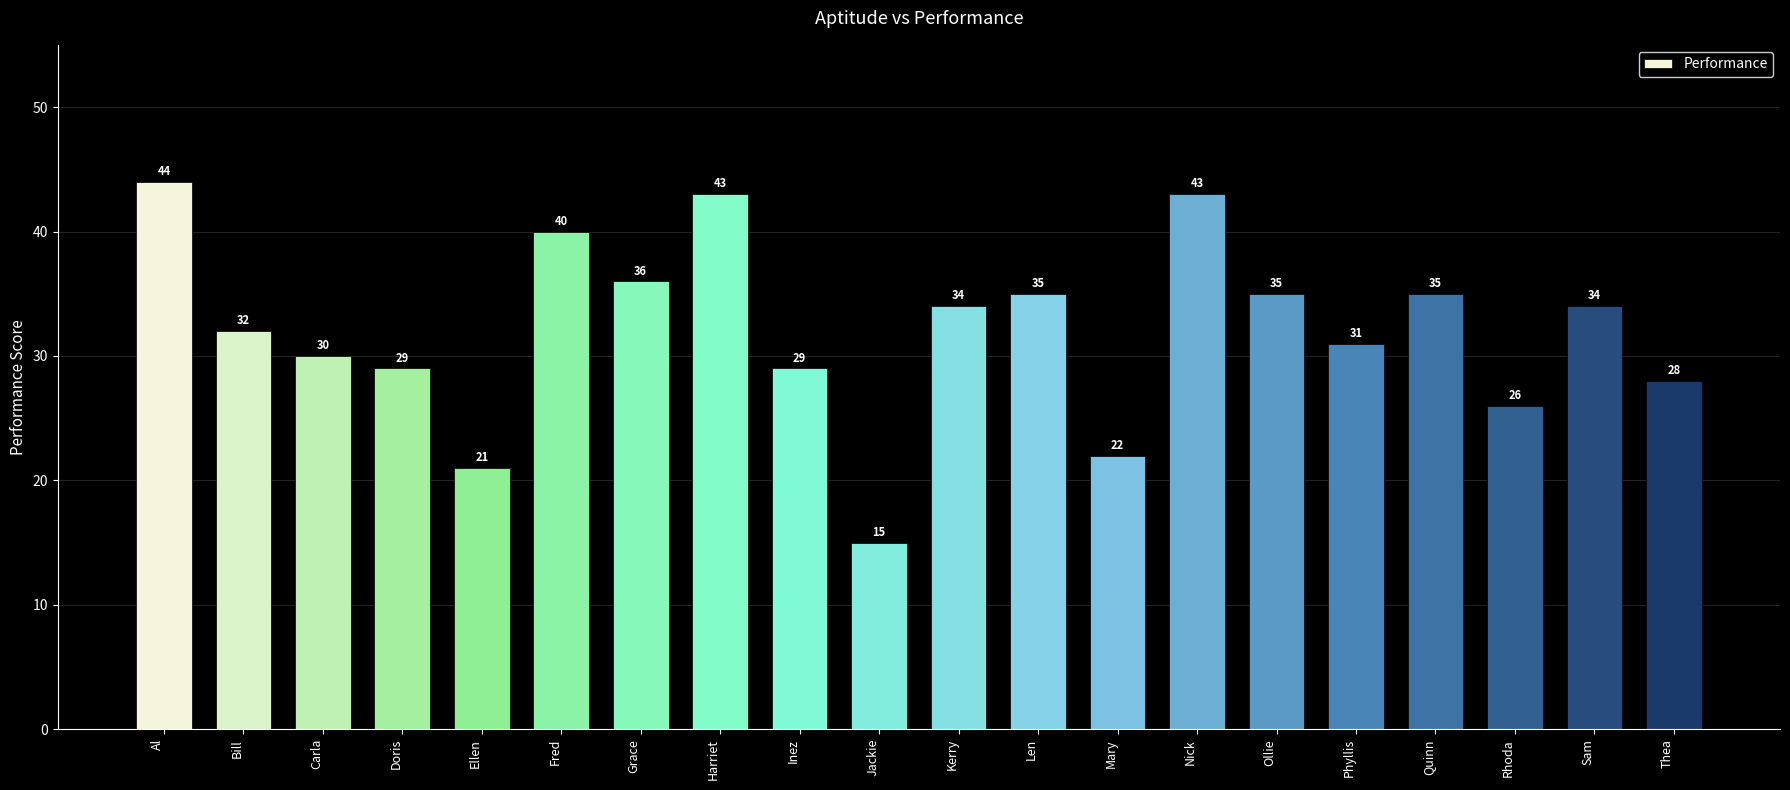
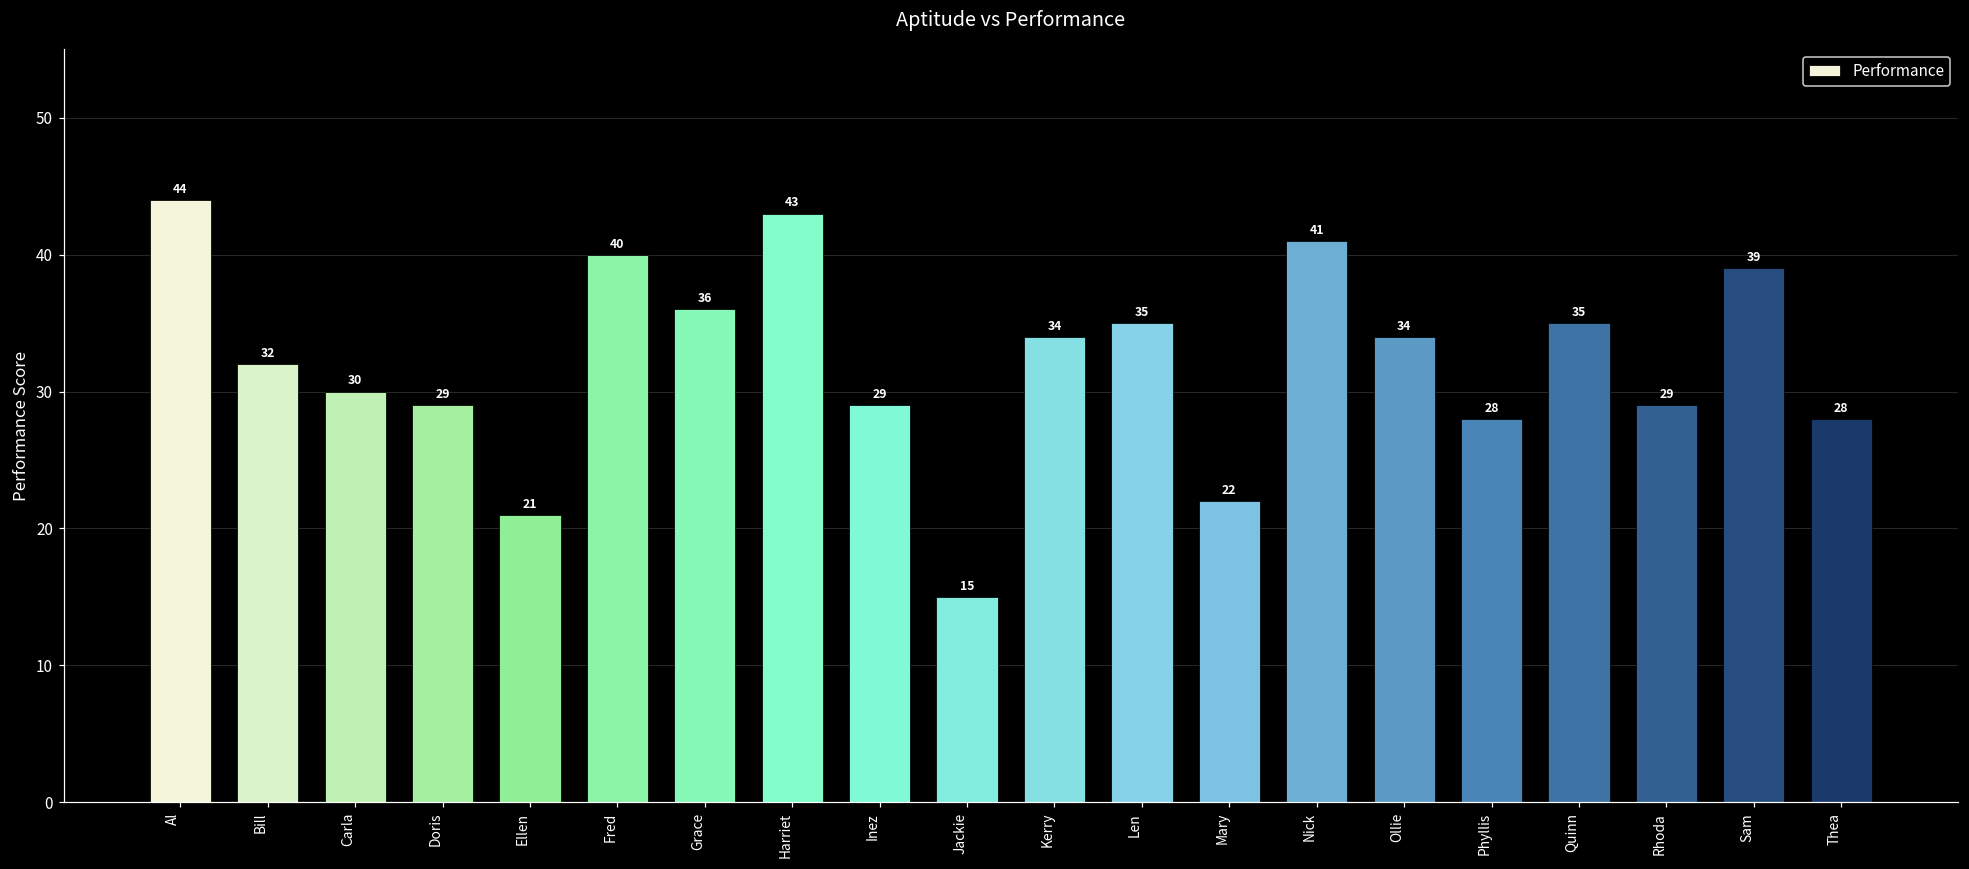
  {
    "Al": 44,
    "Bill": 32,
    "Carla": 30,
    "Doris": 29,
    "Ellen": 21,
    "Fred": 40,
    "Grace": 36,
    "Harriet": 43,
    "Inez": 29,
    "Jackie": 15,
    "Kerry": 34,
    "Len": 35,
    "Mary": 22,
-   "Nick": 43,
-   "Ollie": 35,
-   "Phyllis": 31,
+   "Nick": 41,
+   "Ollie": 34,
+   "Phyllis": 28,
    "Quinn": 35,
-   "Rhoda": 26,
-   "Sam": 34,
+   "Rhoda": 29,
+   "Sam": 39,
    "Thea": 28
  }
